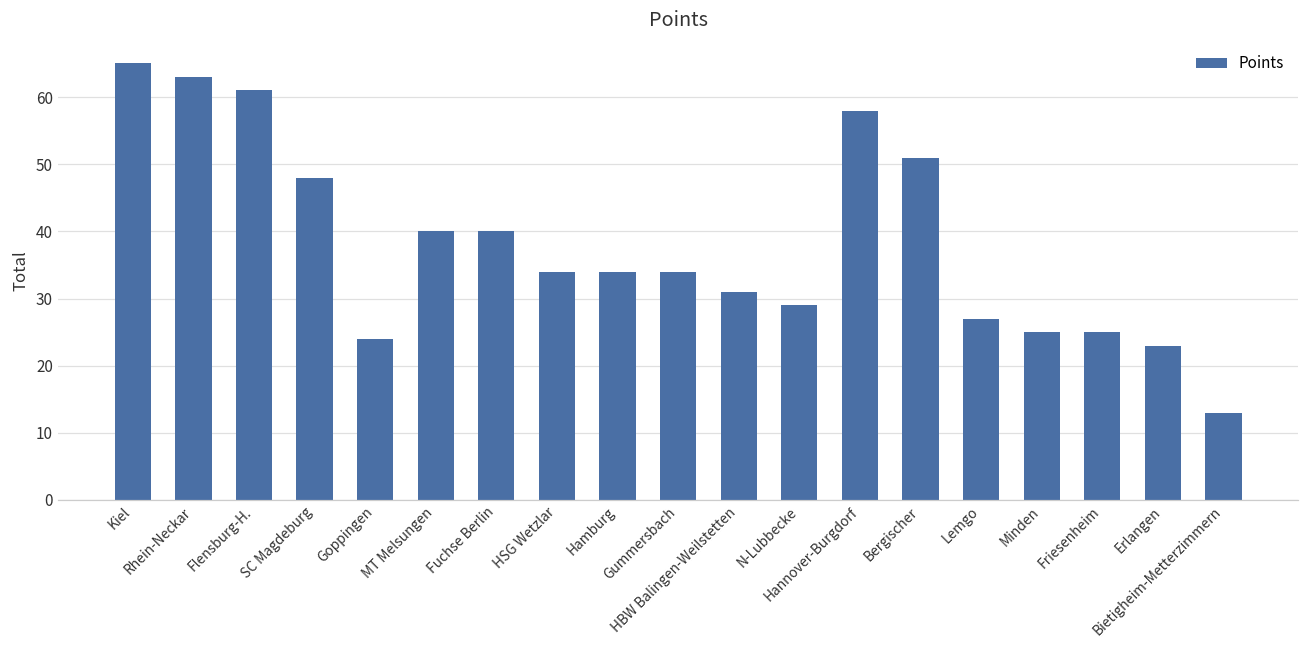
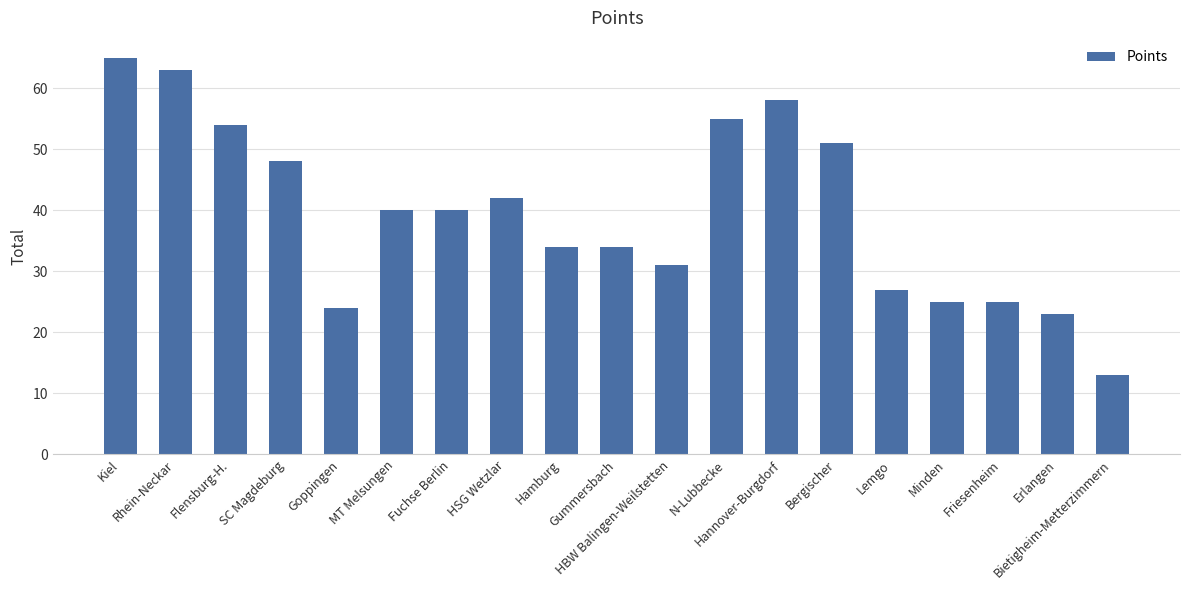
  {
    "Kiel": 65,
    "Rhein-Neckar": 63,
-   "Flensburg-H.": 61,
+   "Flensburg-H.": 54,
    "SC Magdeburg": 48,
    "Goppingen": 24,
    "MT Melsungen": 40,
    "Fuchse Berlin": 40,
-   "HSG Wetzlar": 34,
+   "HSG Wetzlar": 42,
    "Hamburg": 34,
    "Gummersbach": 34,
    "HBW Balingen-Weilstetten": 31,
-   "N-Lubbecke": 29,
+   "N-Lubbecke": 55,
    "Hannover-Burgdorf": 58,
    "Bergischer": 51,
    "Lemgo": 27,
    "Minden": 25,
    "Friesenheim": 25,
    "Erlangen": 23,
    "Bietigheim-Metterzimmern": 13
  }
